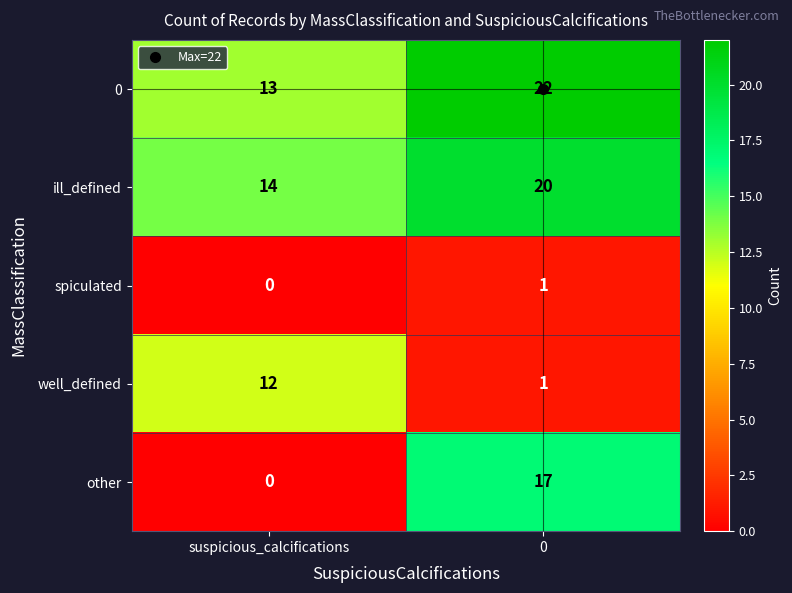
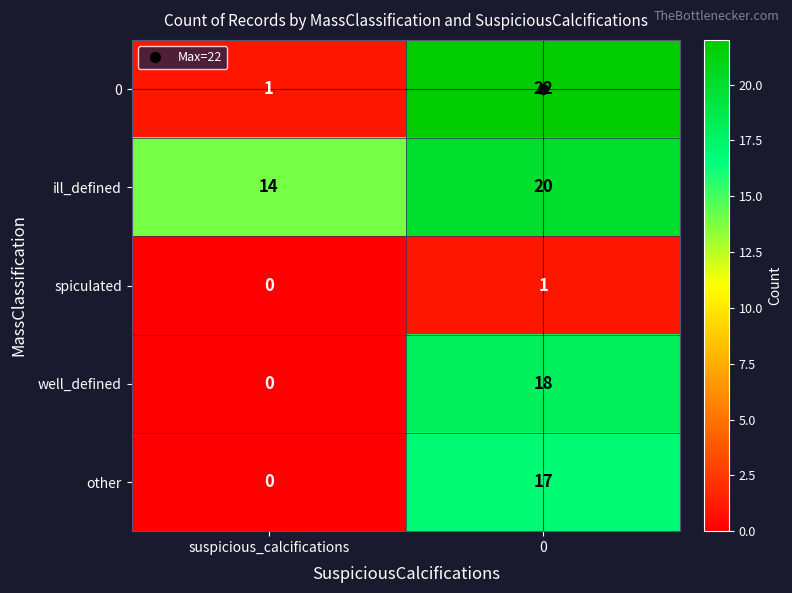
  {
    "0": {
-     "suspicious_calcifications": 13
+     "suspicious_calcifications": 1
    },
    "ill_defined": {
      "suspicious_calcifications": 14,
      "0": 20
    },
    "spiculated": {
      "suspicious_calcifications": 0,
      "0": 1
    },
    "well_defined": {
-     "suspicious_calcifications": 12,
-     "0": 1
+     "suspicious_calcifications": 0,
+     "0": 18
    },
    "other": {
      "suspicious_calcifications": 0,
      "0": 17
    }
  }
